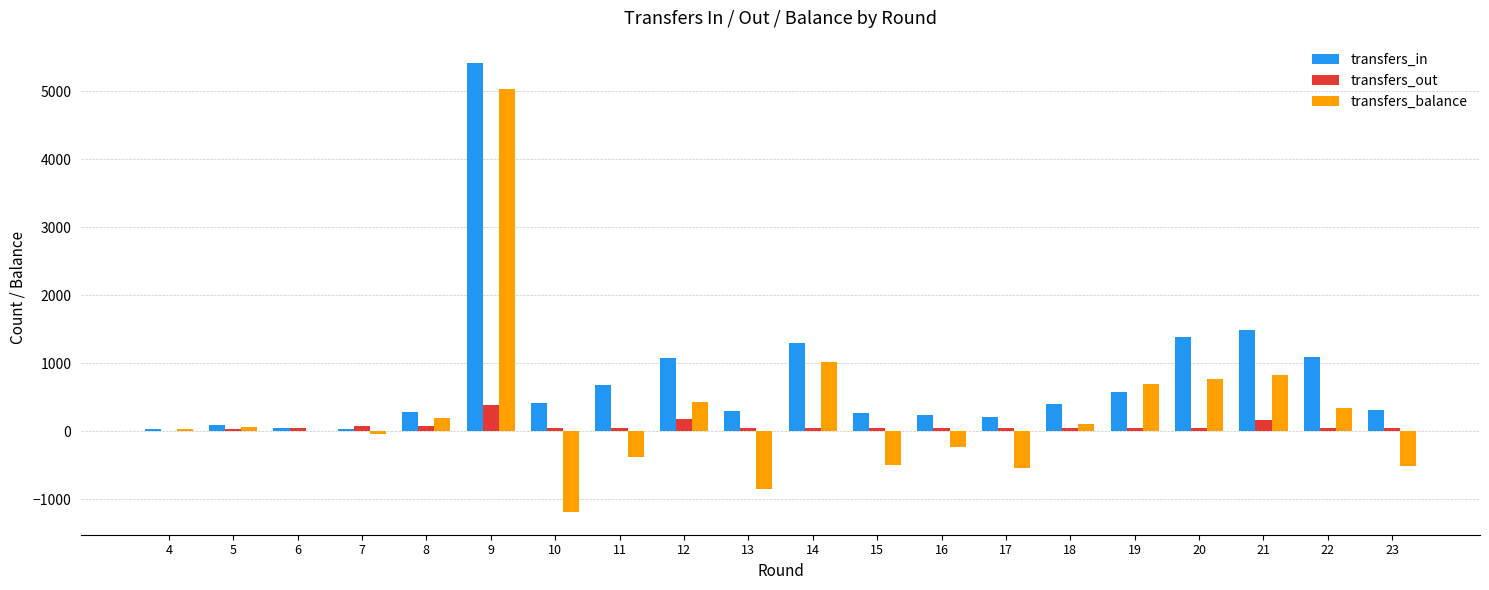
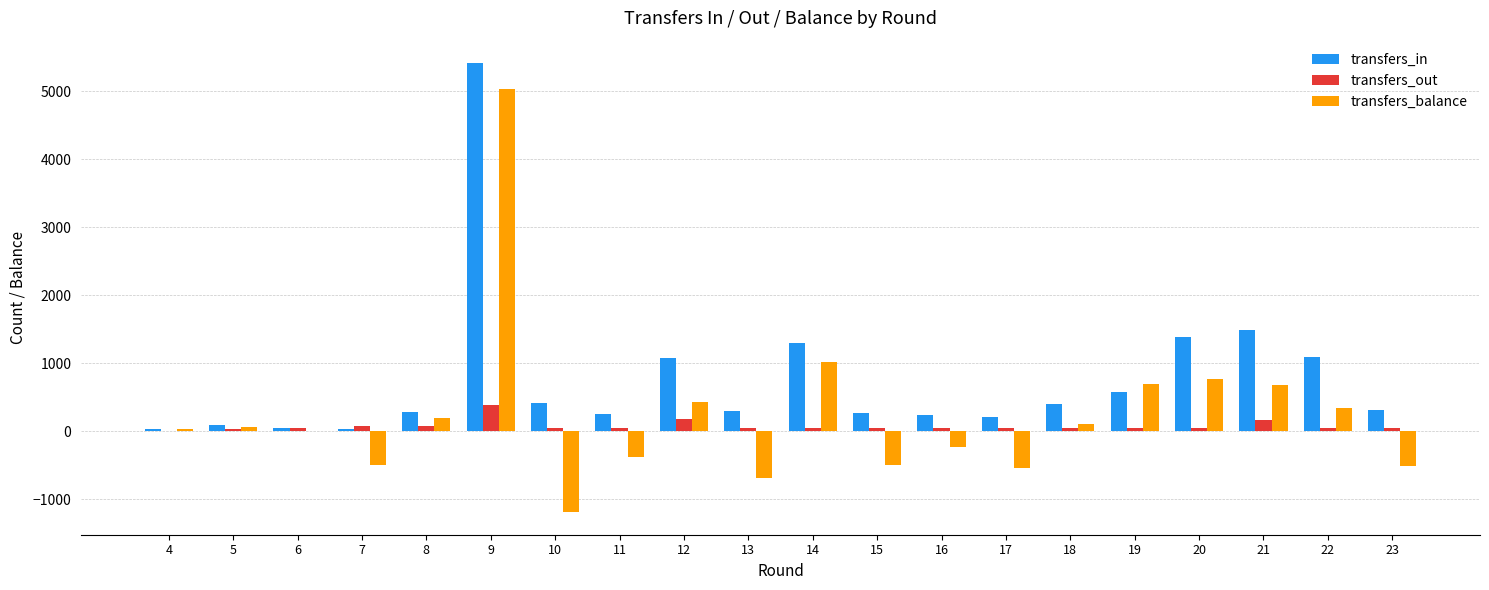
  {
    "transfers_in": {
      "5": 100,
      "6": 100,
      "7": 0,
      "8": 300,
      "9": 5400,
      "10": 400,
-     "11": 700,
+     "11": 200,
      "12": 1100,
      "13": 300,
      "14": 1300,
      "15": 300,
      "16": 200,
      "17": 200,
      "18": 400,
      "19": 600,
      "20": 1400,
      "21": 1500,
      "22": 1100,
      "23": 300
    },
    "transfers_out": {
      "4": 0,
      "6": 0,
      "7": 100,
      "8": 100,
      "9": 400,
      "10": 0,
      "11": 0,
      "12": 200,
      "13": 0,
      "14": 0,
      "15": 0,
      "16": 0,
      "17": 0,
      "18": 0,
      "19": 0,
      "20": 0,
      "21": 200,
      "22": 0,
      "23": 0
    },
    "transfers_balance": {
      "5": 100,
-     "7": 0,
+     "7": -500,
      "8": 200,
      "9": 5000,
      "10": -1200,
      "11": -400,
      "12": 400,
-     "13": -800,
+     "13": -700,
      "14": 1000,
      "15": -500,
      "16": -200,
      "17": -500,
      "18": 100,
      "19": 700,
      "20": 800,
-     "21": 800,
+     "21": 700,
      "22": 300,
      "23": -500
    }
  }
